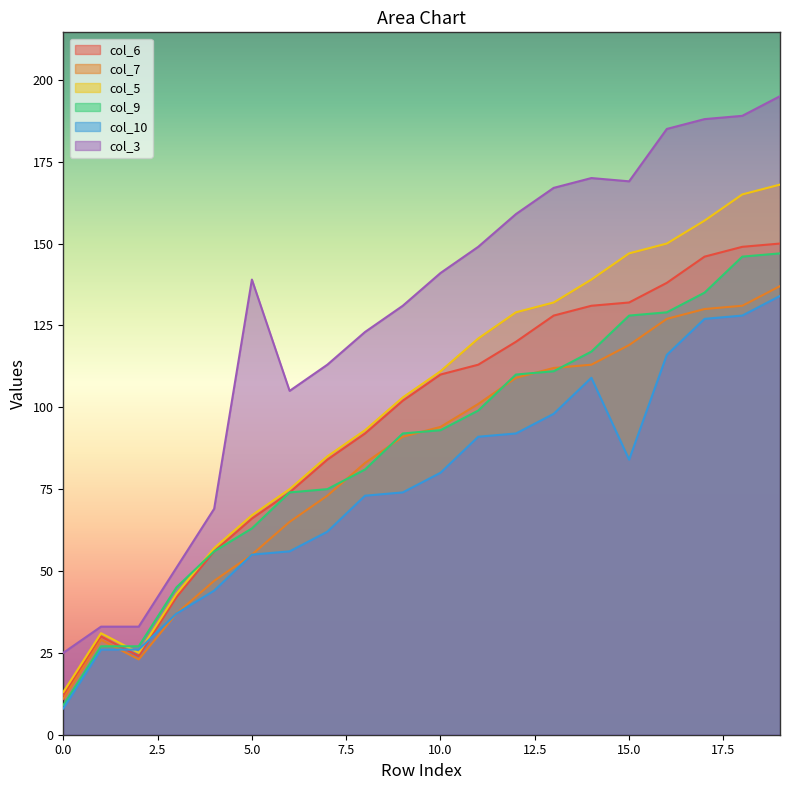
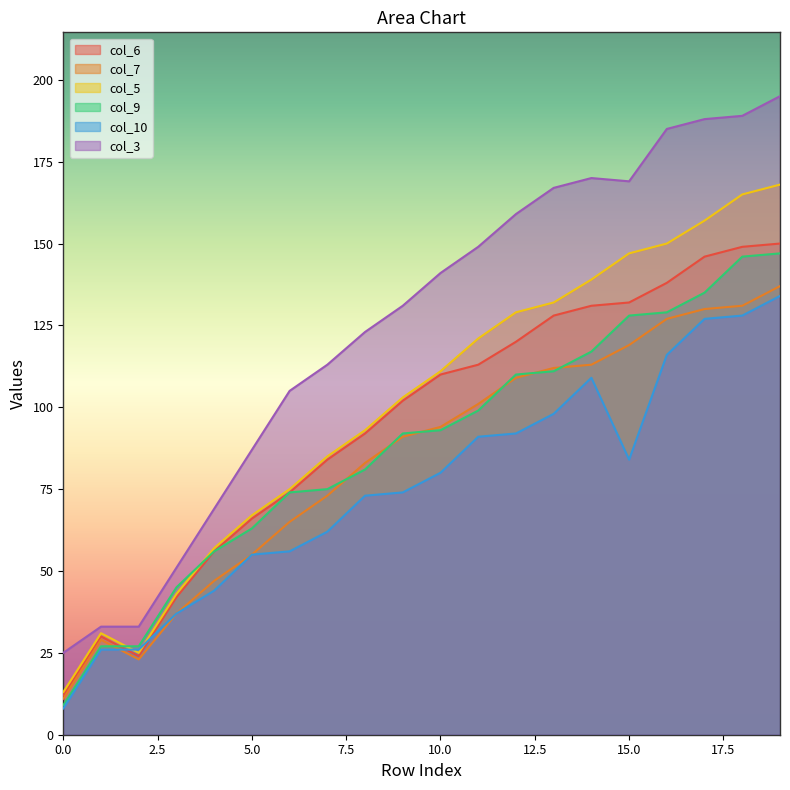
  {
    "col_9": {
      "0.0": 9,
      "5.0": 63,
      "10.0": 93,
      "15.0": 128
    },
    "col_10": {
      "0.0": 8,
      "10.0": 80,
      "15.0": 84
    },
    "col_3": {
      "0.0": 25,
-     "5.0": 139,
+     "5.0": 87,
      "10.0": 141,
      "15.0": 169
    }
  }
